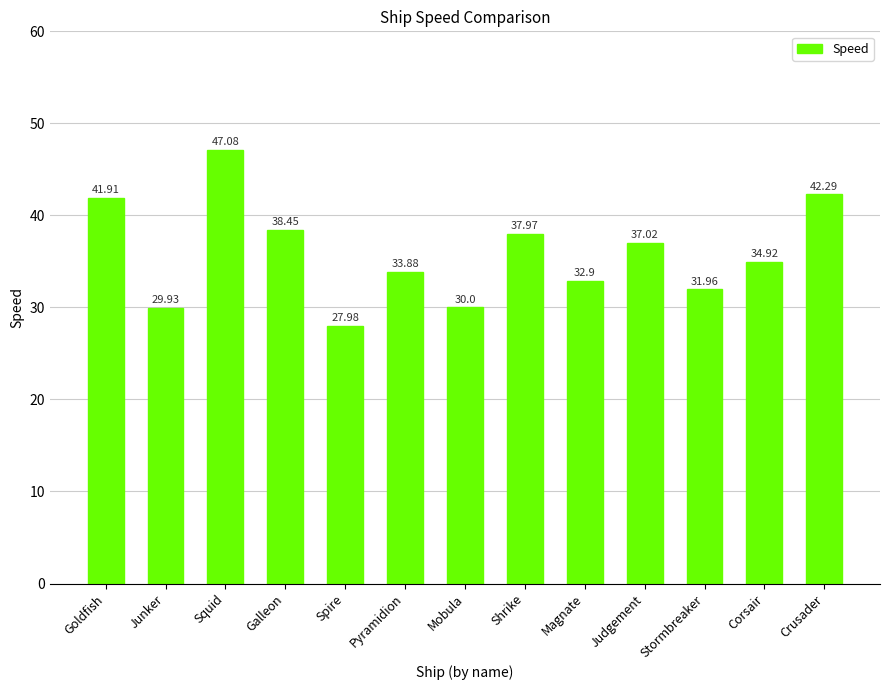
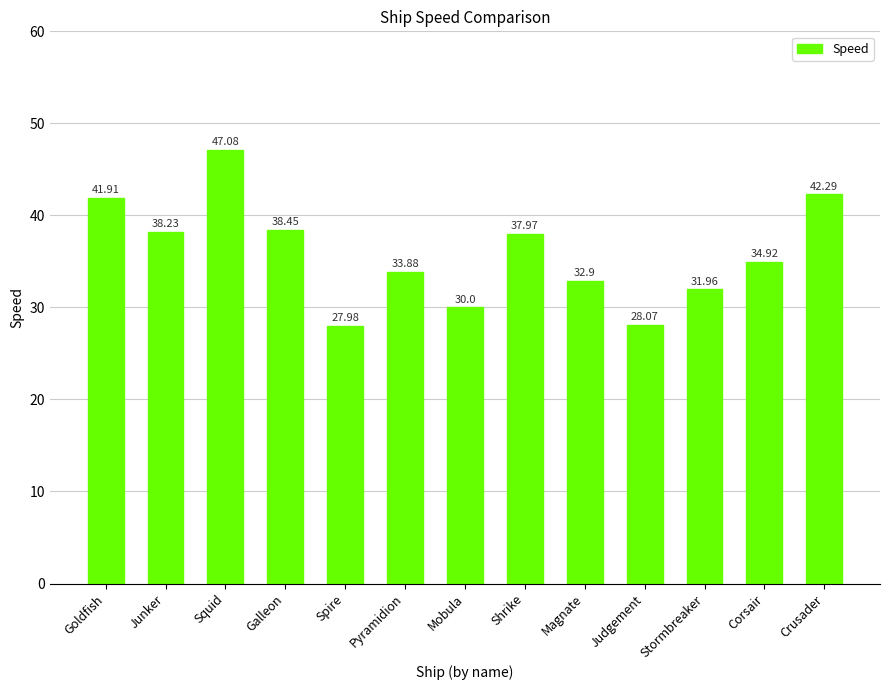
  {
    "Goldfish": 41.91,
-   "Junker": 29.93,
+   "Junker": 38.23,
    "Squid": 47.08,
    "Galleon": 38.45,
    "Spire": 27.98,
    "Pyramidion": 33.88,
    "Mobula": 30.0,
    "Shrike": 37.97,
    "Magnate": 32.9,
-   "Judgement": 37.02,
+   "Judgement": 28.07,
    "Stormbreaker": 31.96,
    "Corsair": 34.92,
    "Crusader": 42.29
  }
